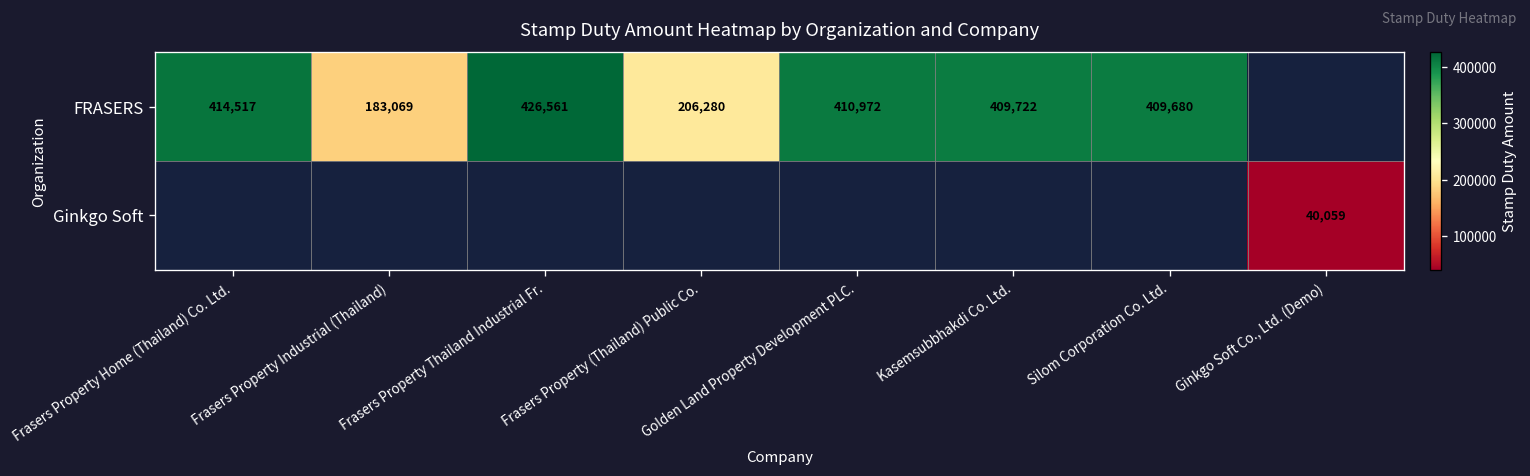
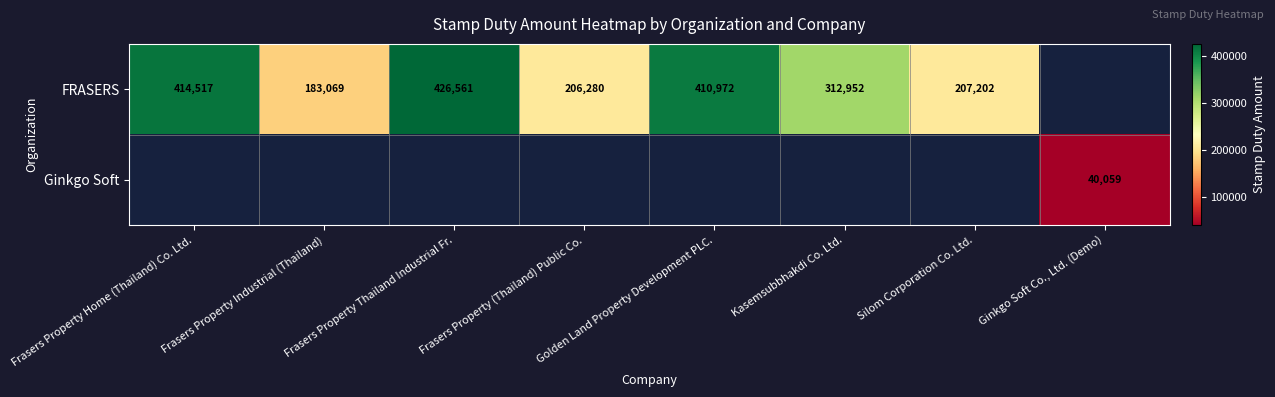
  {
    "FRASERS": {
      "Frasers Property Home (Thailand) Co. Ltd.": "414,517",
      "Frasers Property Industrial (Thailand)": "183,069",
      "Frasers Property Thailand Industrial Fr.": "426,561",
      "Frasers Property (Thailand) Public Co.": "206,280",
      "Golden Land Property Development PLC.": "410,972",
-     "Kasemsubbhakdi Co. Ltd.": "409,722",
-     "Silom Corporation Co. Ltd.": "409,680"
+     "Kasemsubbhakdi Co. Ltd.": "312,952",
+     "Silom Corporation Co. Ltd.": "207,202"
    },
    "Ginkgo Soft": {
      "Ginkgo Soft Co., Ltd. (Demo)": "40,059"
    }
  }
